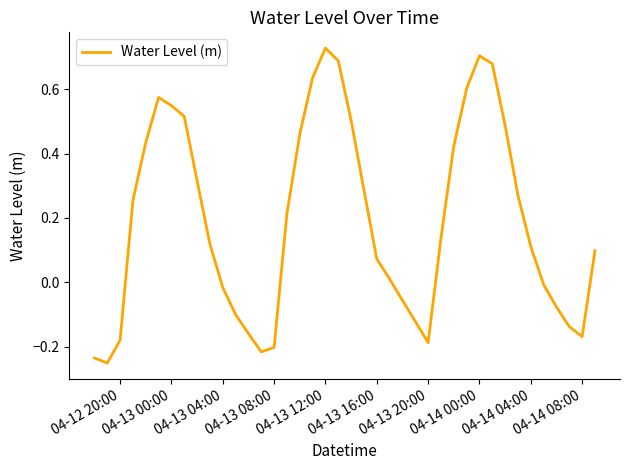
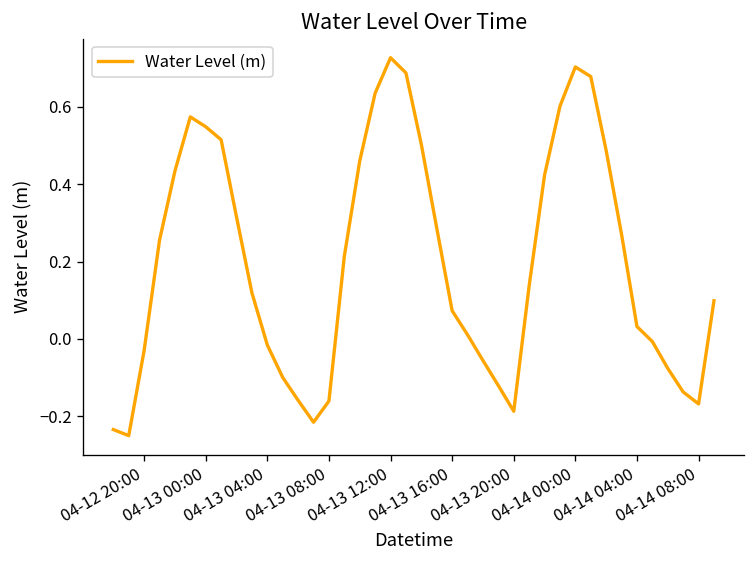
  {
-   "04-12 20:00": -0.18,
+   "04-12 20:00": -0.03,
    "04-13 00:00": 0.55,
    "04-13 04:00": -0.02,
-   "04-13 08:00": -0.20,
+   "04-13 08:00": -0.16,
    "04-13 12:00": 0.73,
    "04-13 16:00": 0.07,
    "04-13 20:00": -0.19,
    "04-14 00:00": 0.70,
-   "04-14 04:00": 0.11,
+   "04-14 04:00": 0.03,
    "04-14 08:00": -0.17
  }
